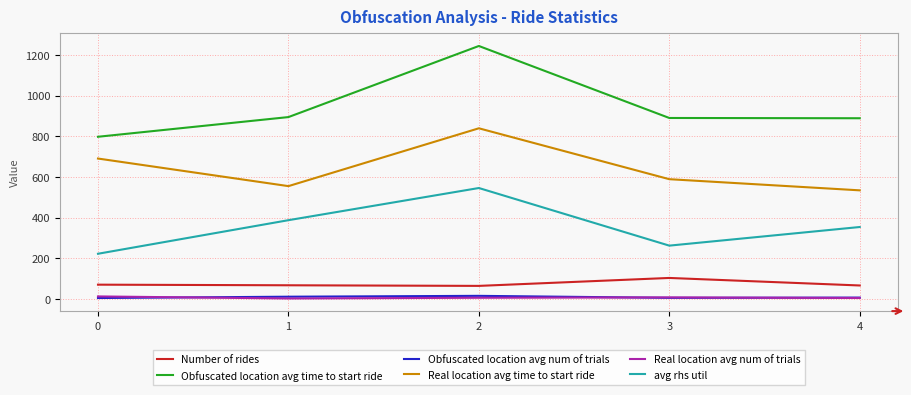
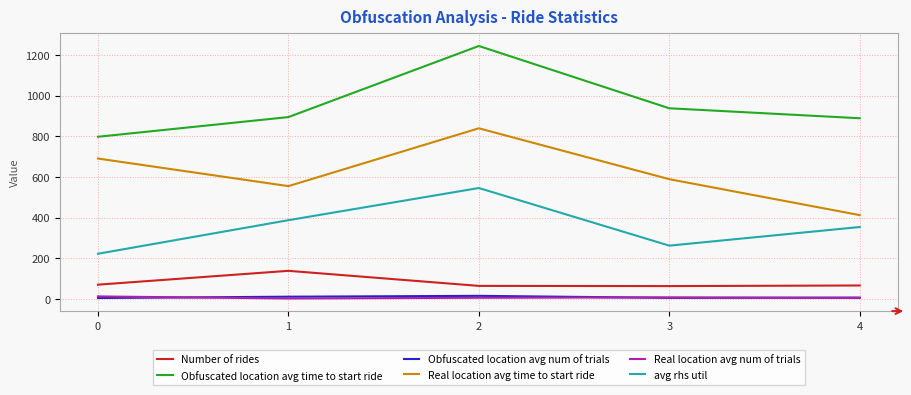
  {
    "Number of rides": {
      "0": 70,
-     "1": 70,
+     "1": 140,
      "2": 70,
-     "3": 100,
+     "3": 60,
      "4": 70
    },
    "Obfuscated location avg time to start ride": {
      "0": 800,
      "1": 890,
      "2": 1240,
-     "3": 890,
+     "3": 940,
      "4": 890
    },
    "Real location avg time to start ride": {
      "0": 690,
      "1": 560,
      "2": 840,
      "3": 590,
-     "4": 530
+     "4": 410
    },
    "avg rhs util": {
      "0": 220,
      "1": 390,
      "2": 550,
      "3": 260,
      "4": 350
    }
  }
